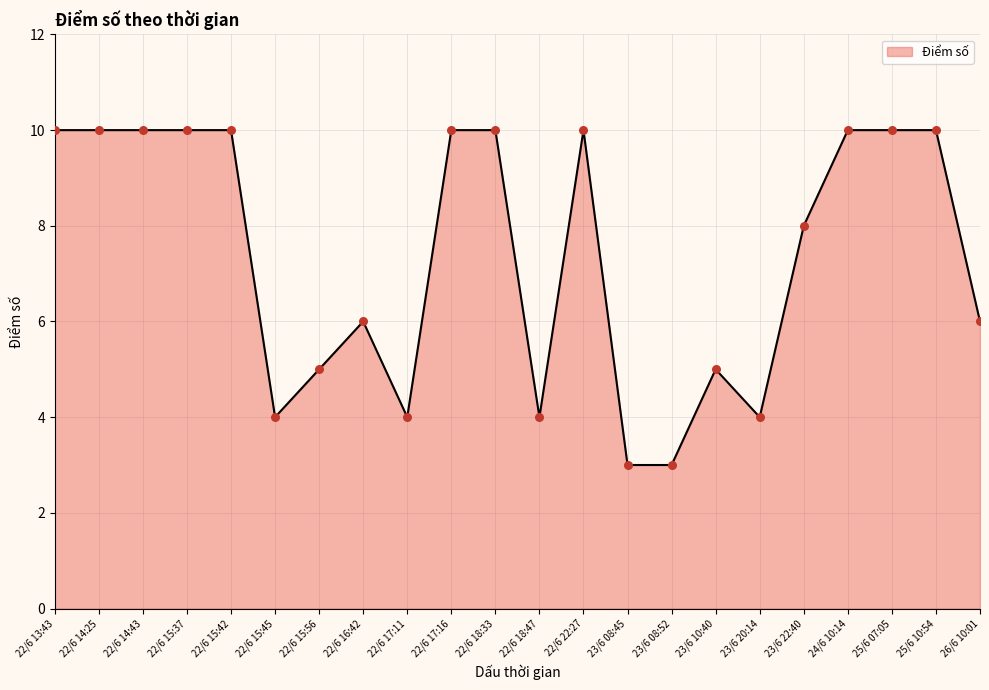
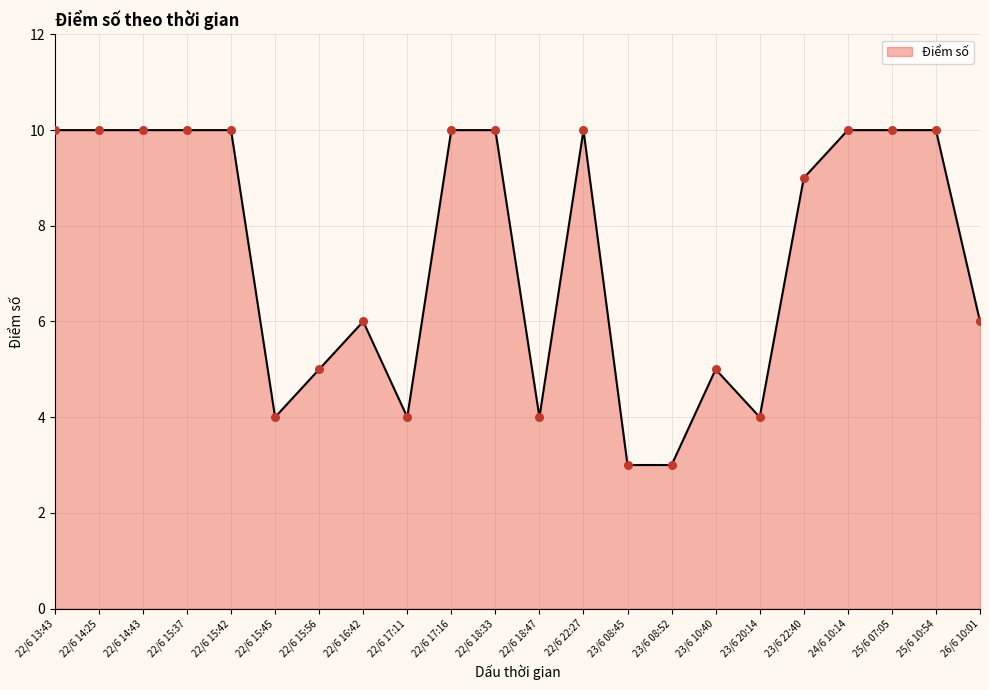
  {
    "22/6 13:43": 10,
    "22/6 14:25": 10,
    "22/6 14:43": 10,
    "22/6 15:37": 10,
    "22/6 15:42": 10,
    "22/6 15:45": 4,
    "22/6 15:56": 5,
    "22/6 16:42": 6,
    "22/6 17:11": 4,
    "22/6 17:16": 10,
    "22/6 18:33": 10,
    "22/6 18:47": 4,
    "22/6 22:27": 10,
    "23/6 08:45": 3,
    "23/6 08:52": 3,
    "23/6 10:40": 5,
    "23/6 20:14": 4,
-   "23/6 22:40": 8,
+   "23/6 22:40": 9,
    "24/6 10:14": 10,
    "25/6 07:05": 10,
    "25/6 10:54": 10,
    "26/6 10:01": 6
  }
